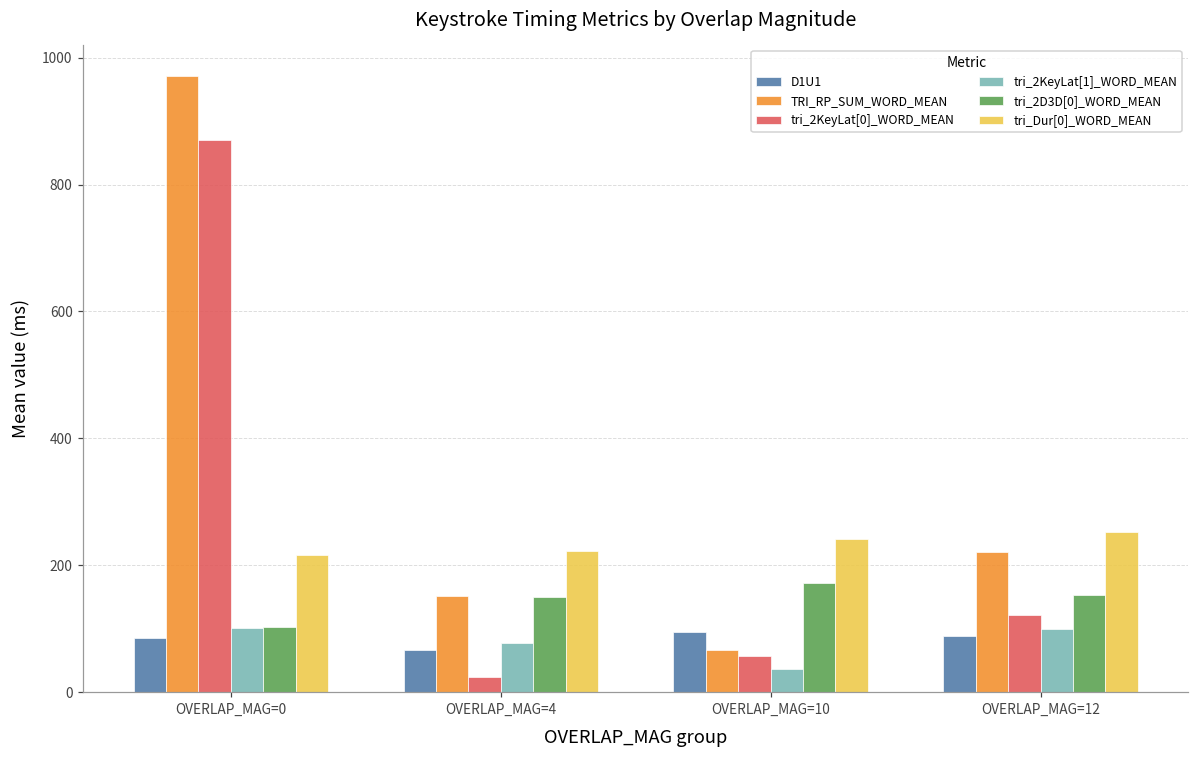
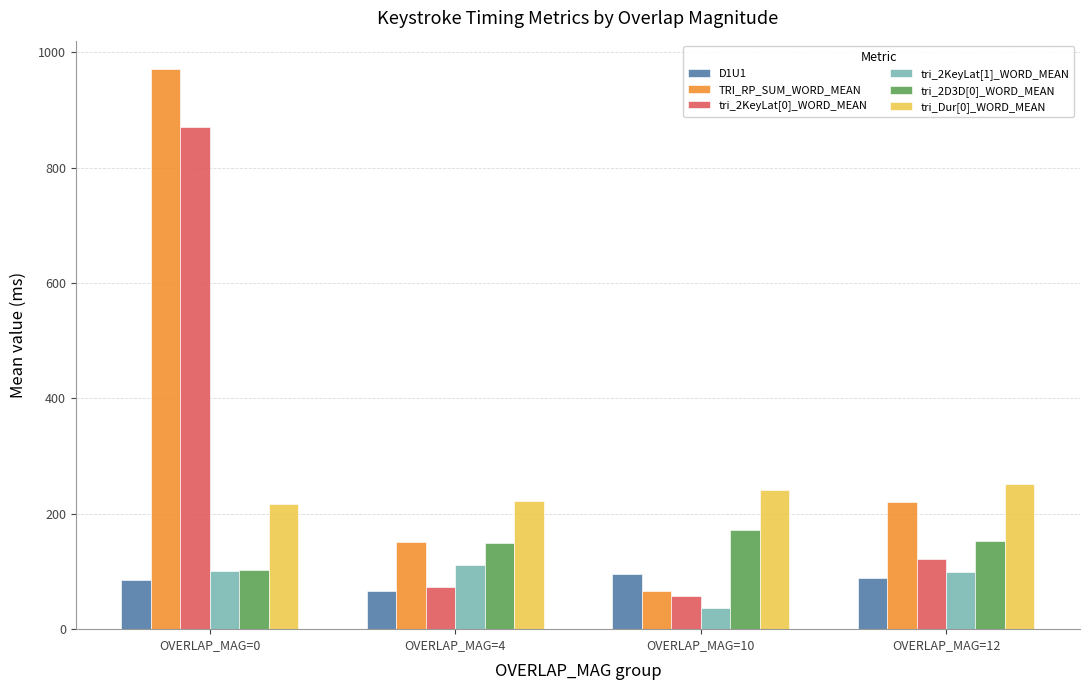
  {
    "D1U1": {
      "OVERLAP_MAG=0": 90,
      "OVERLAP_MAG=4": 70,
      "OVERLAP_MAG=10": 100,
      "OVERLAP_MAG=12": 90
    },
    "TRI_RP_SUM_WORD_MEAN": {
      "OVERLAP_MAG=0": 970,
      "OVERLAP_MAG=4": 150,
      "OVERLAP_MAG=10": 70,
      "OVERLAP_MAG=12": 220
    },
    "tri_2KeyLat[0]_WORD_MEAN": {
      "OVERLAP_MAG=0": 870,
-     "OVERLAP_MAG=4": 20,
+     "OVERLAP_MAG=4": 70,
      "OVERLAP_MAG=10": 60,
      "OVERLAP_MAG=12": 120
    },
    "tri_2KeyLat[1]_WORD_MEAN": {
      "OVERLAP_MAG=0": 100,
-     "OVERLAP_MAG=4": 80,
+     "OVERLAP_MAG=4": 110,
      "OVERLAP_MAG=10": 40,
      "OVERLAP_MAG=12": 100
    },
    "tri_2D3D[0]_WORD_MEAN": {
      "OVERLAP_MAG=0": 100,
      "OVERLAP_MAG=4": 150,
      "OVERLAP_MAG=10": 170,
      "OVERLAP_MAG=12": 150
    },
    "tri_Dur[0]_WORD_MEAN": {
      "OVERLAP_MAG=0": 220,
      "OVERLAP_MAG=4": 220,
      "OVERLAP_MAG=10": 240,
      "OVERLAP_MAG=12": 250
    }
  }
